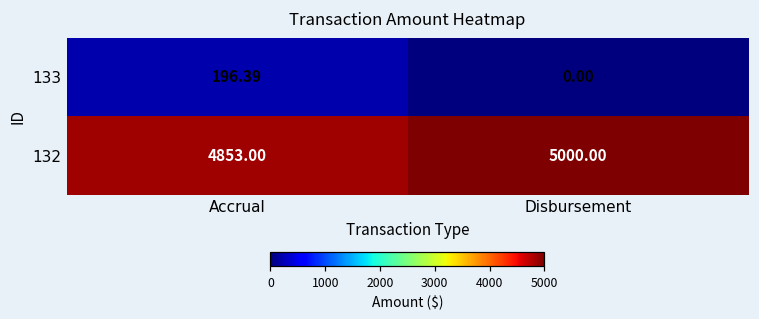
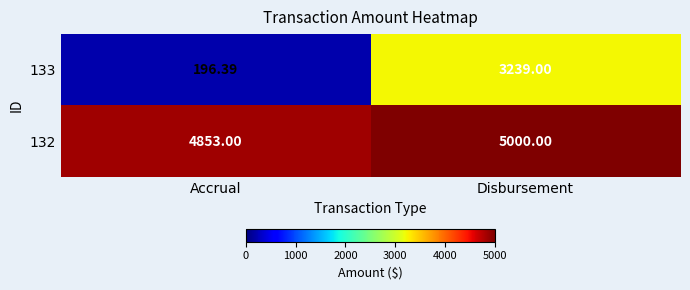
  {
    "133": {
      "Accrual": 196.39,
-     "Disbursement": 0.00
+     "Disbursement": 3239.00
    },
    "132": {
      "Accrual": 4853.00,
      "Disbursement": 5000.00
    }
  }
